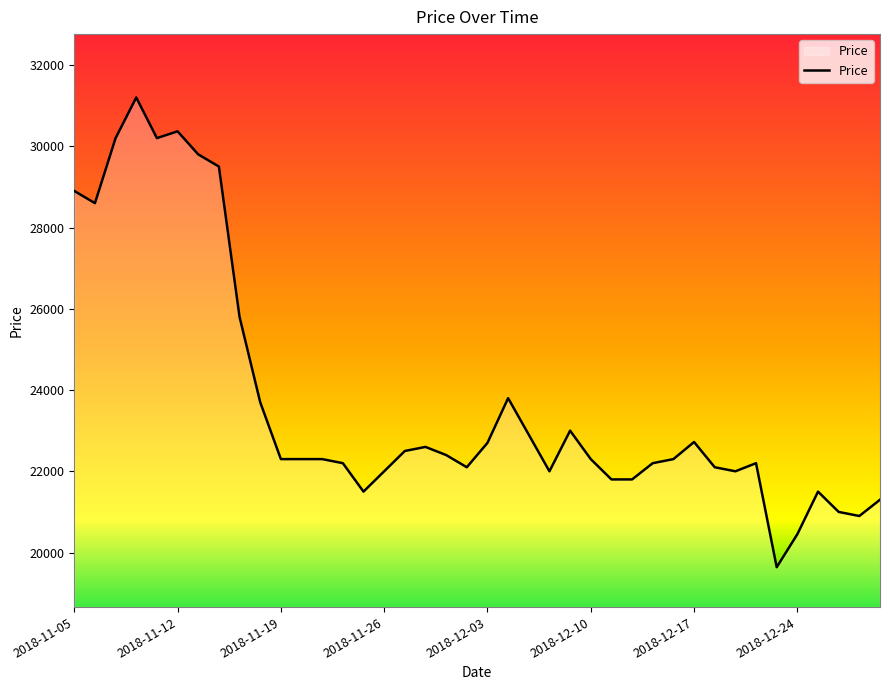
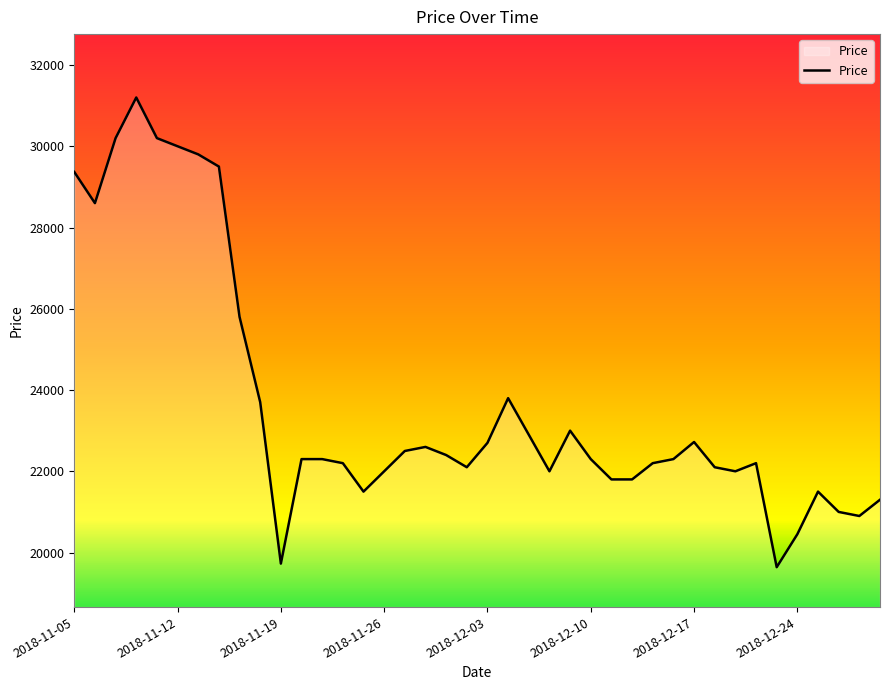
  {
-   "2018-11-05": 28900,
-   "2018-11-12": 30400,
-   "2018-11-19": 22300,
+   "2018-11-05": 29400,
+   "2018-11-12": 30000,
+   "2018-11-19": 19700,
    "2018-11-26": 22000,
    "2018-12-03": 22700,
    "2018-12-10": 22300,
    "2018-12-17": 22700,
    "2018-12-24": 20500
  }
